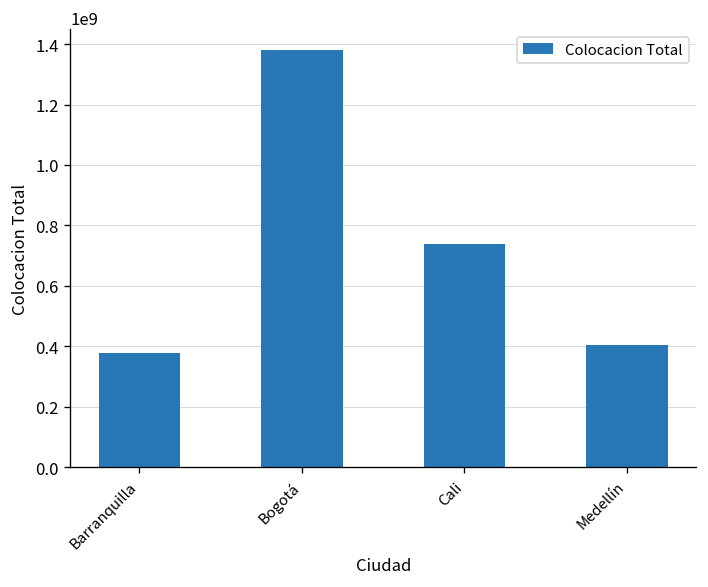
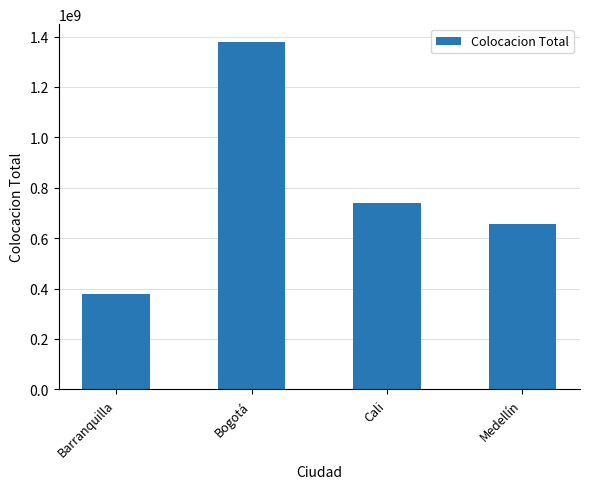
  {
    "Barranquilla": 380000000,
    "Bogotá": 1380000000,
    "Cali": 740000000,
-   "Medellín": 400000000
+   "Medellín": 650000000
  }
